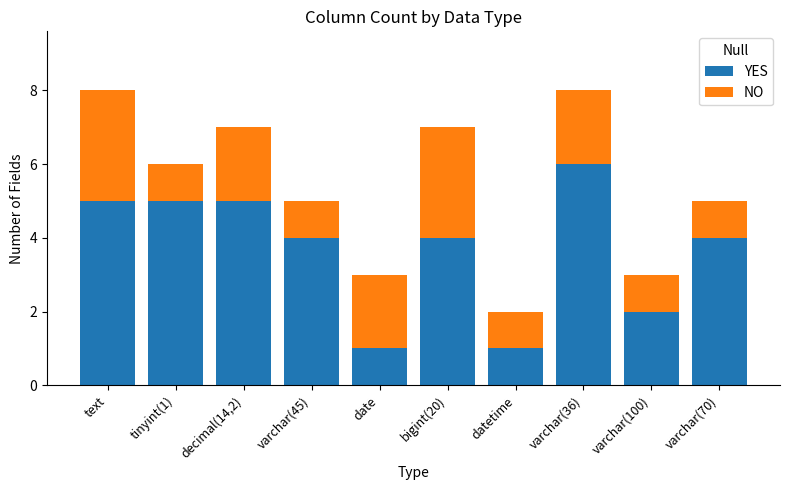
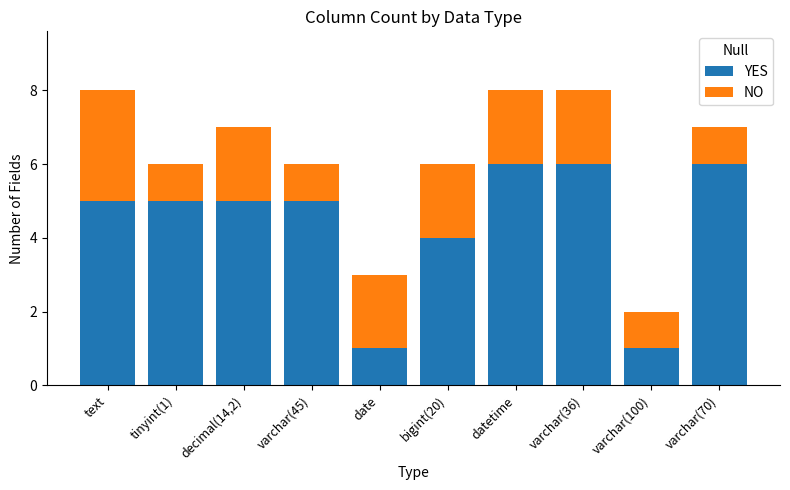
  {
    "YES": {
      "text": 5,
      "tinyint(1)": 5,
      "decimal(14,2)": 5,
-     "varchar(45)": 4,
+     "varchar(45)": 5,
      "date": 1,
      "bigint(20)": 4,
-     "datetime": 1,
+     "datetime": 6,
      "varchar(36)": 6,
-     "varchar(100)": 2,
-     "varchar(70)": 4
+     "varchar(100)": 1,
+     "varchar(70)": 6
    },
    "NO": {
-     "bigint(20)": 3,
-     "datetime": 1
+     "bigint(20)": 2,
+     "datetime": 2
    }
  }
